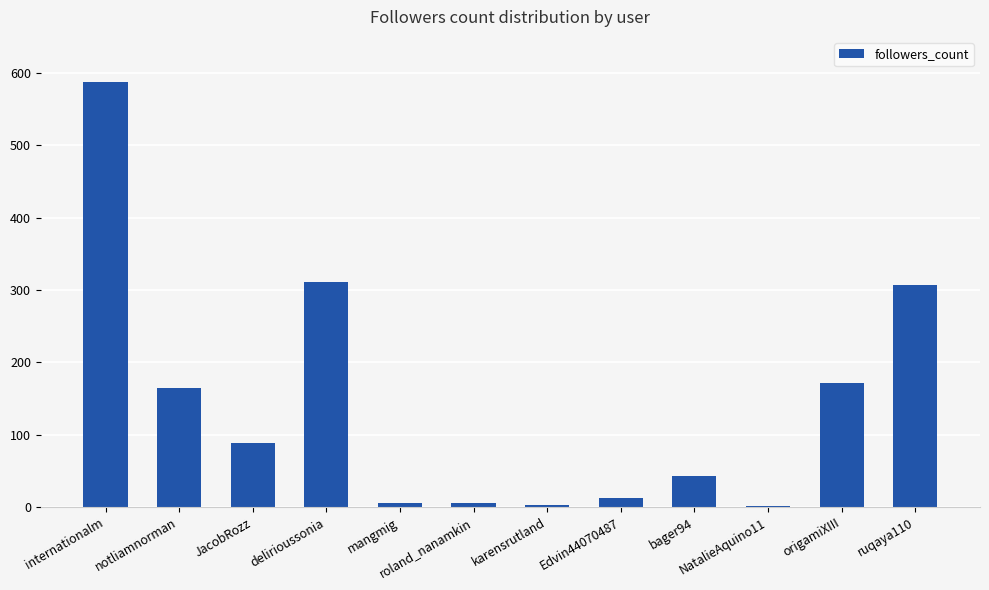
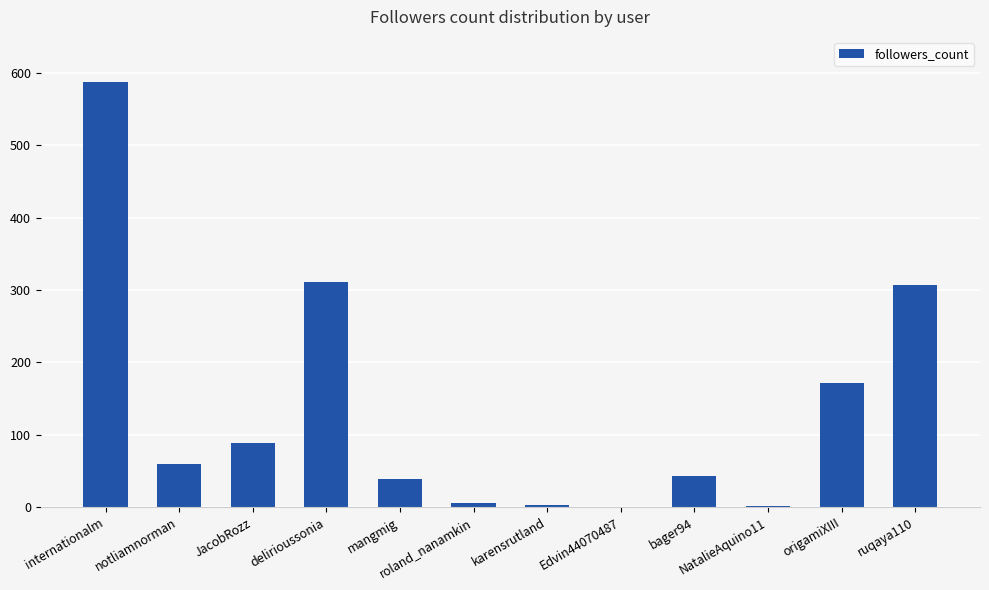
  {
    "internationalm": 590,
-   "notliamnorman": 160,
+   "notliamnorman": 60,
    "JacobRozz": 90,
    "delirioussonia": 310,
-   "mangmig": 10,
+   "mangmig": 40,
    "roland_nanamkin": 10,
-   "Edvin44070487": 10,
+   "Edvin44070487": 0,
    "bager94": 40,
    "origamiXIII": 170,
    "ruqaya110": 310
  }
